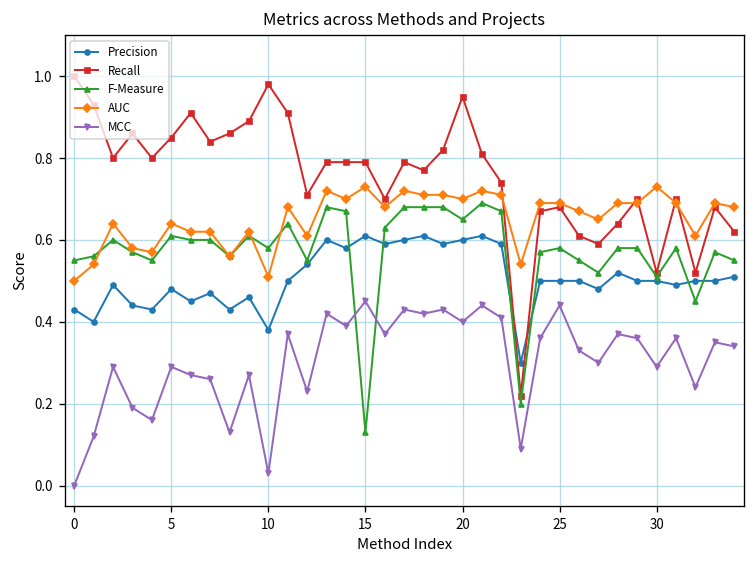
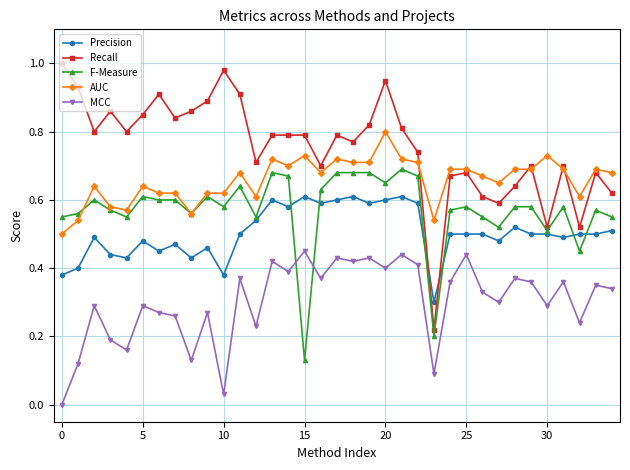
  {
    "Precision": {
-     "0": 0.43,
+     "0": 0.38,
      "5": 0.48,
      "10": 0.38,
      "15": 0.61,
      "20": 0.60,
      "25": 0.50,
      "30": 0.50
    },
    "Recall": {
      "5": 0.85,
      "10": 0.98,
      "15": 0.79,
      "20": 0.95,
      "25": 0.68,
      "30": 0.52
    },
    "F-Measure": {
      "0": 0.55,
      "5": 0.61,
      "10": 0.58,
      "15": 0.13,
      "20": 0.65,
      "25": 0.58,
      "30": 0.51
    },
    "AUC": {
      "0": 0.50,
      "5": 0.64,
-     "10": 0.51,
+     "10": 0.62,
      "15": 0.73,
-     "20": 0.7,
+     "20": 0.8,
      "25": 0.69,
      "30": 0.73
    },
    "MCC": {
      "0": 0.00,
      "5": 0.29,
      "10": 0.03,
      "15": 0.45,
      "20": 0.40,
      "25": 0.44,
      "30": 0.29
    }
  }
